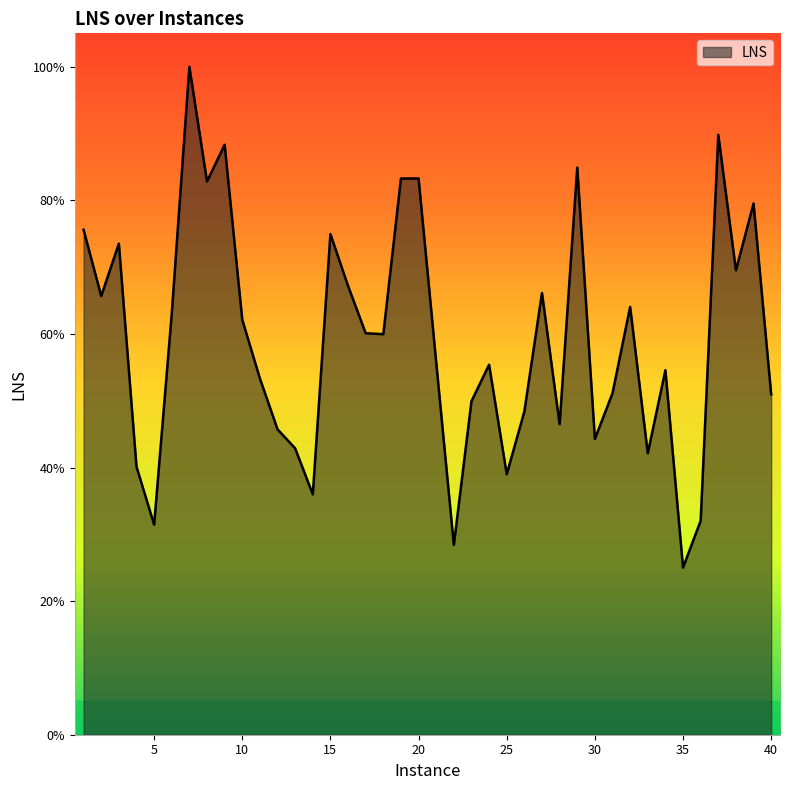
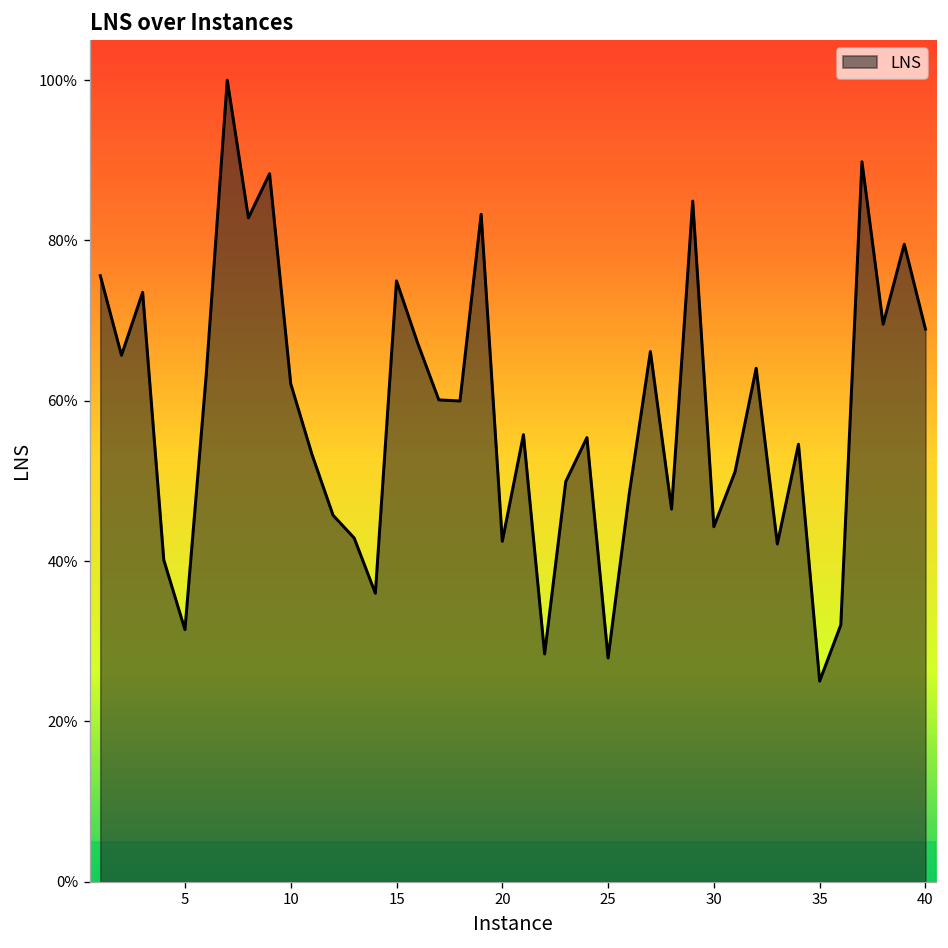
  {
    "5": "31%",
    "10": "62%",
    "15": "75%",
-   "20": "83%",
-   "25": "39%",
+   "20": "42%",
+   "25": "28%",
    "30": "44%",
    "35": "25%",
-   "40": "51%"
+   "40": "69%"
  }
